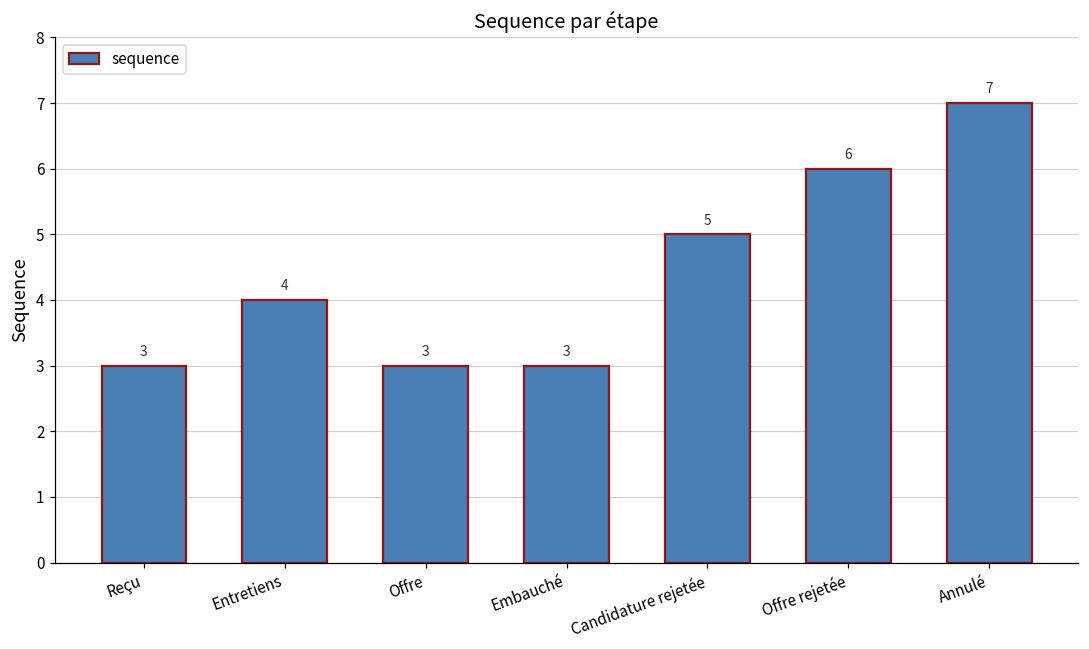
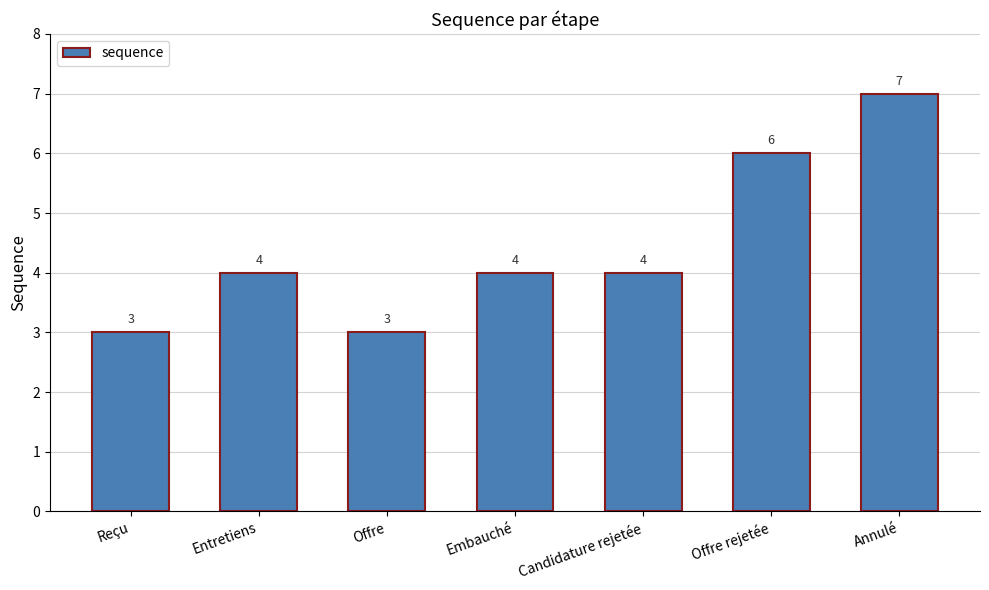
  {
    "Reçu": 3,
    "Entretiens": 4,
    "Offre": 3,
-   "Embauché": 3,
-   "Candidature rejetée": 5,
+   "Embauché": 4,
+   "Candidature rejetée": 4,
    "Offre rejetée": 6,
    "Annulé": 7
  }
